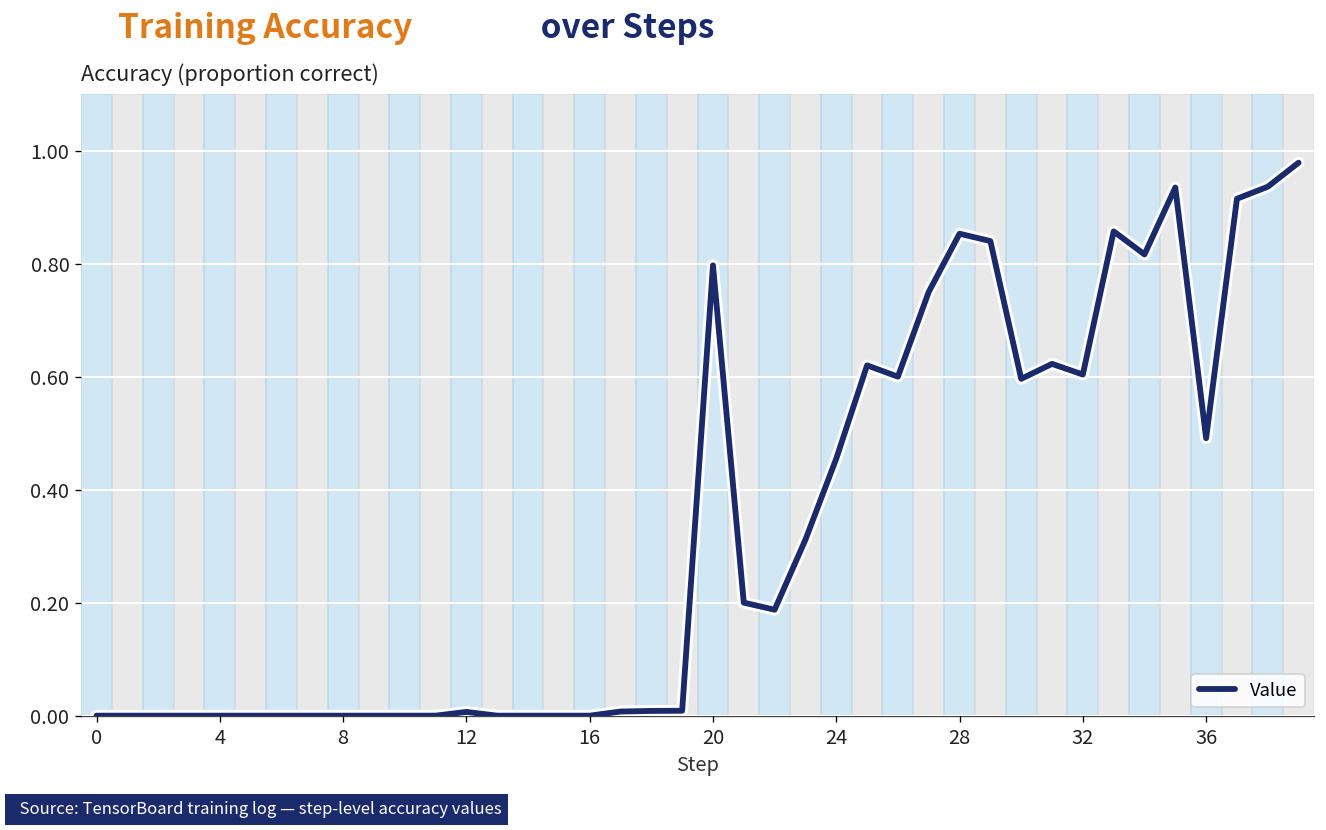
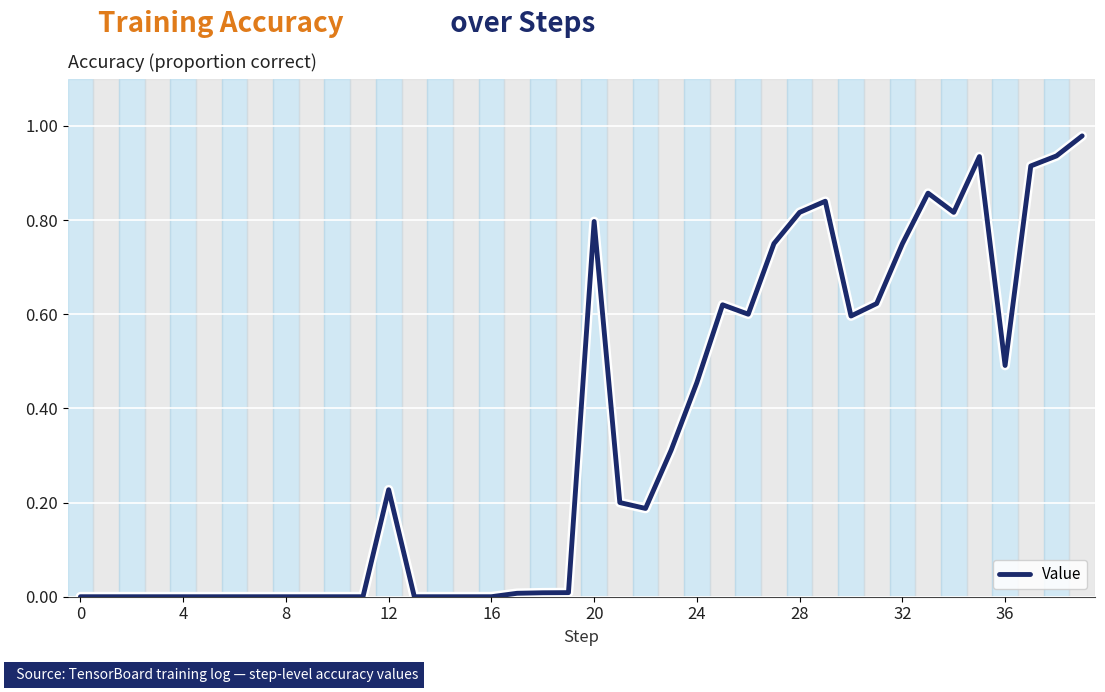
  {
    "0": 0.00,
    "4": 0.00,
    "8": 0.00,
-   "12": 0.01,
+   "12": 0.23,
    "16": 0.00,
    "20": 0.80,
    "24": 0.45,
-   "28": 0.85,
-   "32": 0.60,
+   "28": 0.82,
+   "32": 0.75,
    "36": 0.49
  }
